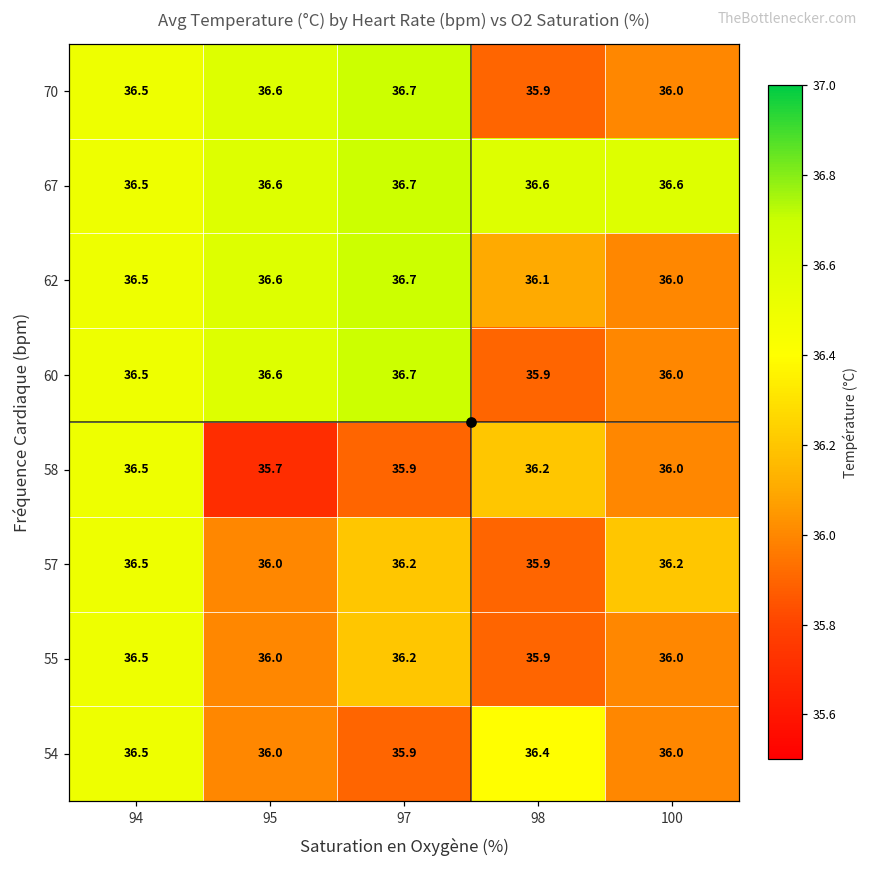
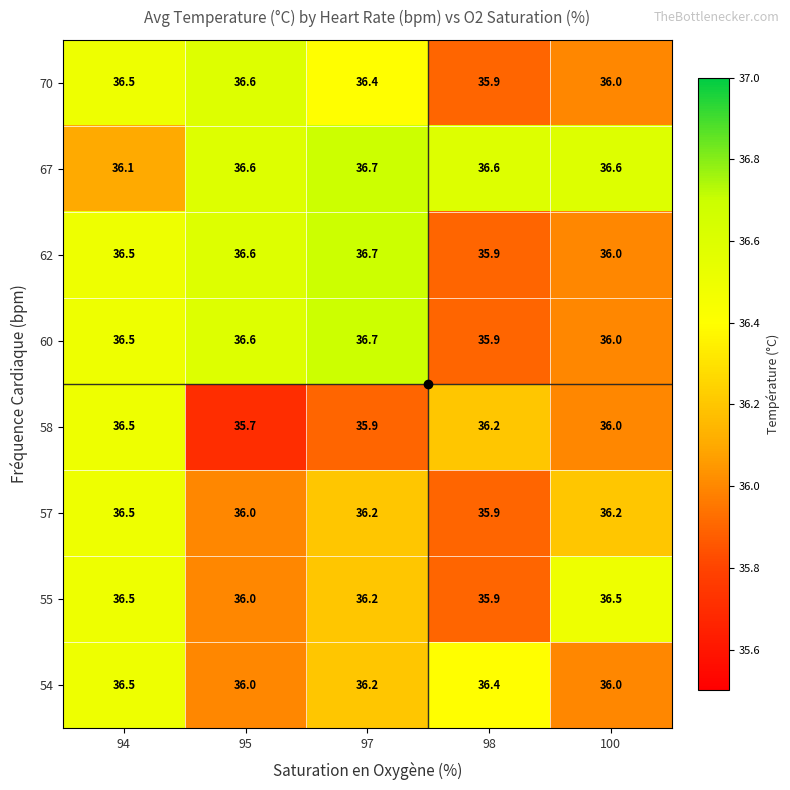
  {
    "70": {
      "94": 36.5,
      "95": 36.6,
-     "97": 36.7,
+     "97": 36.4,
      "98": 35.9,
      "100": 36.0
    },
    "67": {
-     "94": 36.5,
+     "94": 36.1,
      "95": 36.6,
      "97": 36.7,
      "98": 36.6,
      "100": 36.6
    },
    "62": {
      "94": 36.5,
      "95": 36.6,
      "97": 36.7,
-     "98": 36.1,
+     "98": 35.9,
      "100": 36.0
    },
    "60": {
      "94": 36.5,
      "95": 36.6,
      "97": 36.7,
      "98": 35.9,
      "100": 36.0
    },
    "58": {
      "94": 36.5,
      "95": 35.7,
      "97": 35.9,
      "98": 36.2,
      "100": 36.0
    },
    "57": {
      "94": 36.5,
      "95": 36.0,
      "97": 36.2,
      "98": 35.9,
      "100": 36.2
    },
    "55": {
      "94": 36.5,
      "95": 36.0,
      "97": 36.2,
      "98": 35.9,
-     "100": 36.0
+     "100": 36.5
    },
    "54": {
      "94": 36.5,
      "95": 36.0,
-     "97": 35.9,
+     "97": 36.2,
      "98": 36.4,
      "100": 36.0
    }
  }
